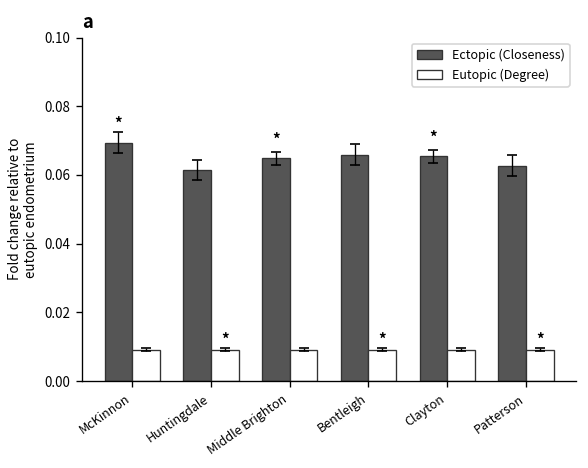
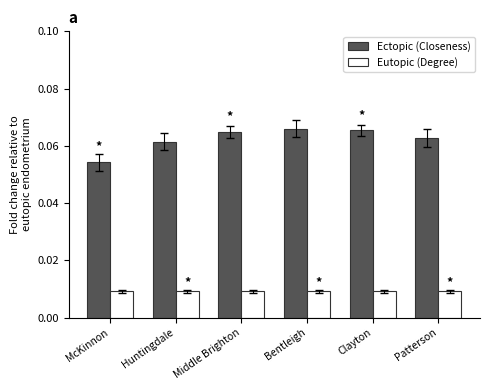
  {
    "Ectopic (Closeness)": {
-     "McKinnon": 0.069,
+     "McKinnon": 0.054,
      "Huntingdale": 0.061,
      "Middle Brighton": 0.065,
      "Bentleigh": 0.066,
      "Clayton": 0.065,
      "Patterson": 0.063
    },
    "Eutopic (Degree)": {
      "McKinnon": 0.009,
      "Huntingdale": 0.009,
      "Middle Brighton": 0.009,
      "Bentleigh": 0.009,
      "Clayton": 0.009,
      "Patterson": 0.009
    }
  }
